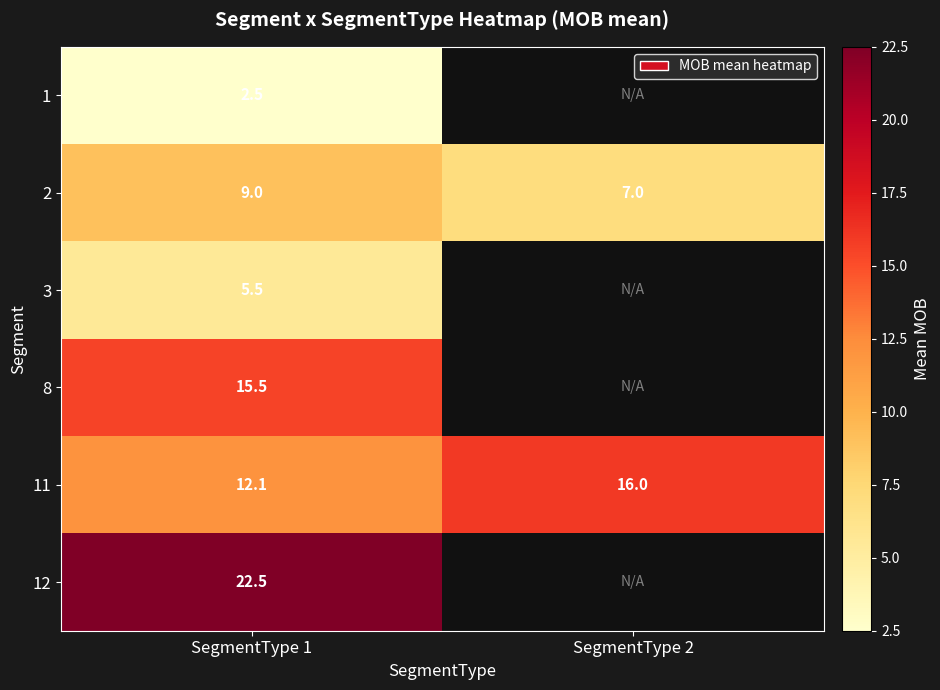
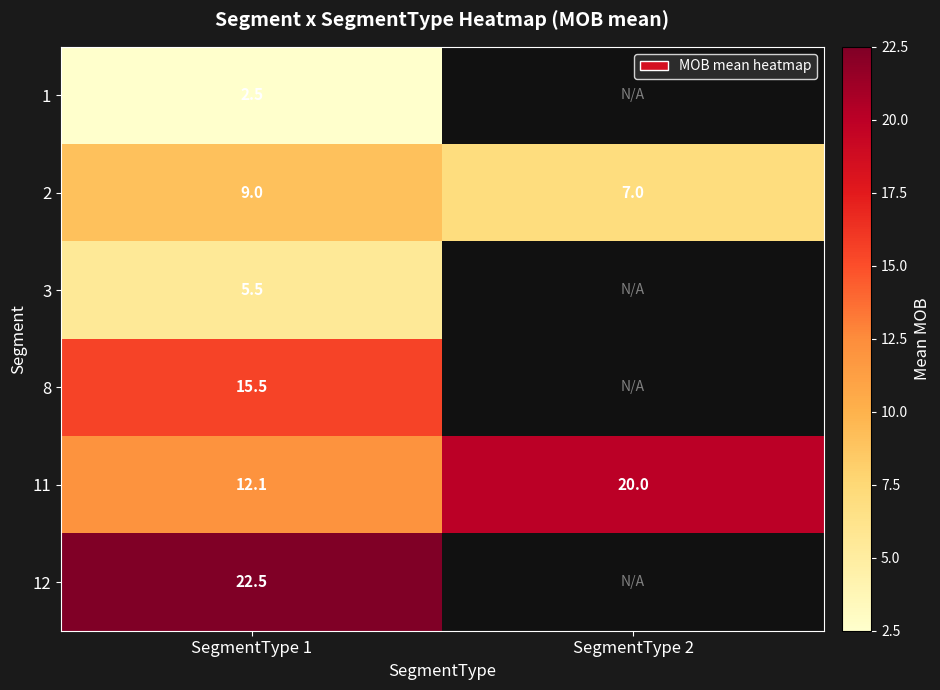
  {
    "1": {
      "SegmentType 1": 2.5
    },
    "2": {
      "SegmentType 1": 9.0,
      "SegmentType 2": 7.0
    },
    "3": {
      "SegmentType 1": 5.5
    },
    "8": {
      "SegmentType 1": 15.5
    },
    "11": {
      "SegmentType 1": 12.1,
-     "SegmentType 2": 16.0
+     "SegmentType 2": 20.0
    },
    "12": {
      "SegmentType 1": 22.5
    }
  }
